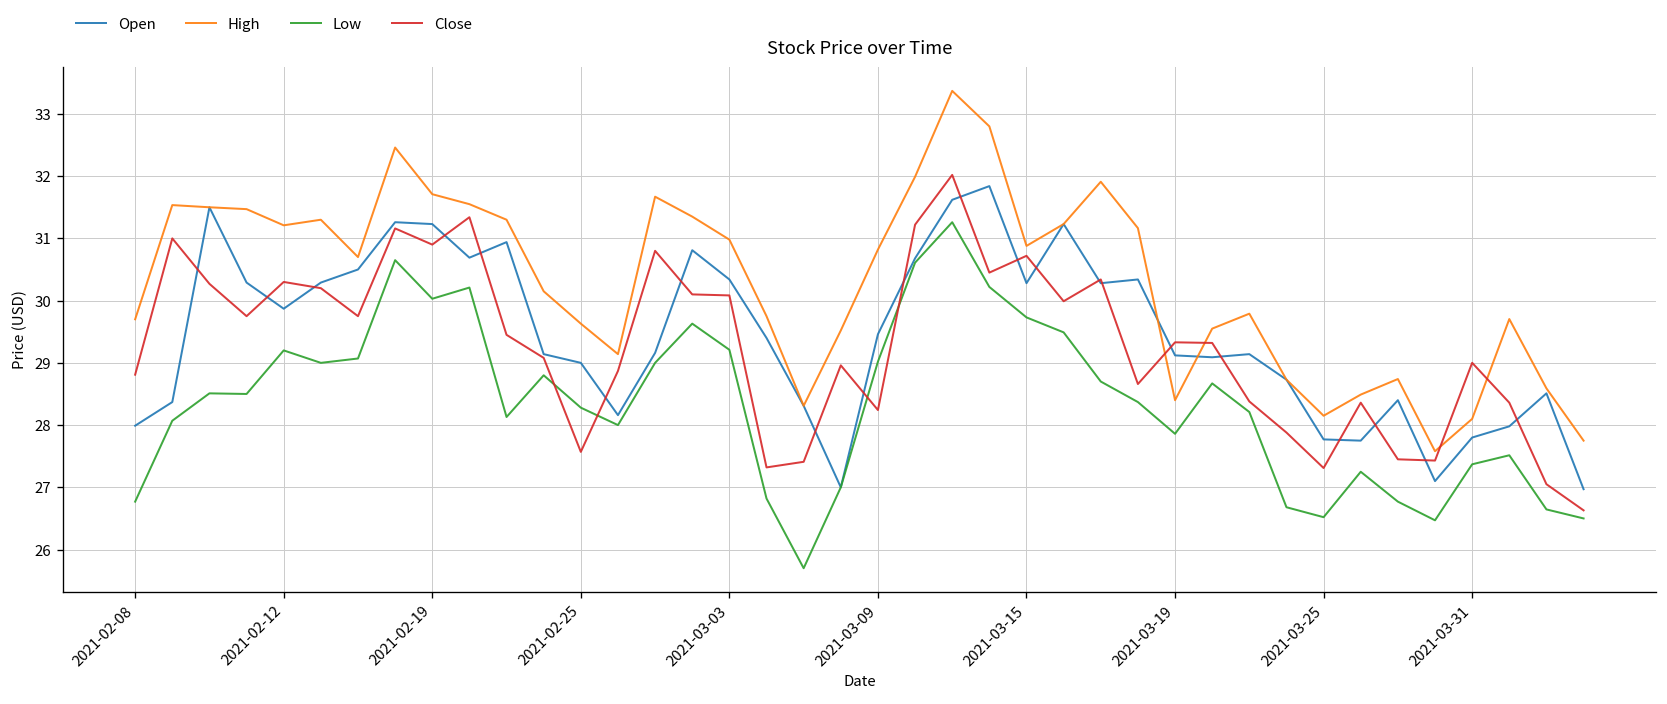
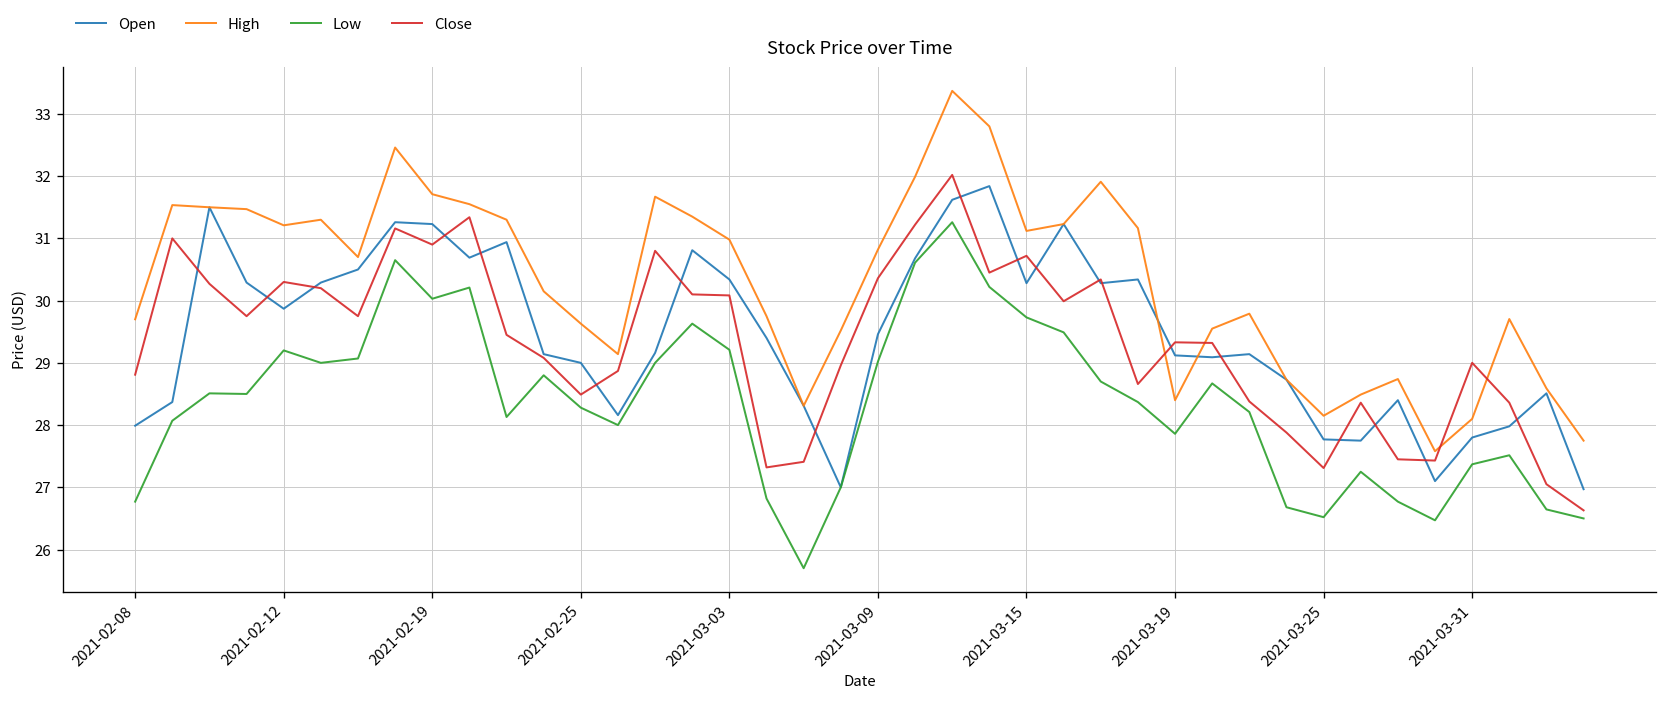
  {
    "Open": {
      "2021-02-08": 28.0,
      "2021-02-12": 29.9,
      "2021-02-19": 31.2,
      "2021-02-25": 29.0,
      "2021-03-03": 30.3,
      "2021-03-09": 29.5,
      "2021-03-15": 30.3,
      "2021-03-19": 29.1,
      "2021-03-25": 27.8,
      "2021-03-31": 27.8
    },
    "High": {
      "2021-02-08": 29.7,
      "2021-02-12": 31.2,
      "2021-02-19": 31.7,
      "2021-02-25": 29.6,
      "2021-03-03": 31.0,
      "2021-03-09": 30.8,
-     "2021-03-15": 30.9,
+     "2021-03-15": 31.1,
      "2021-03-19": 28.4,
      "2021-03-25": 28.1,
      "2021-03-31": 28.1
    },
    "Low": {
      "2021-02-08": 26.8,
      "2021-02-12": 29.2,
      "2021-02-19": 30.0,
      "2021-02-25": 28.3,
      "2021-03-03": 29.2,
      "2021-03-09": 29.0,
      "2021-03-15": 29.7,
      "2021-03-19": 27.9,
      "2021-03-25": 26.5,
      "2021-03-31": 27.4
    },
    "Close": {
      "2021-02-08": 28.8,
      "2021-02-12": 30.3,
      "2021-02-19": 30.9,
-     "2021-02-25": 27.6,
+     "2021-02-25": 28.5,
      "2021-03-03": 30.1,
-     "2021-03-09": 28.2,
+     "2021-03-09": 30.4,
      "2021-03-15": 30.7,
      "2021-03-19": 29.3,
      "2021-03-25": 27.3,
      "2021-03-31": 29.0
    }
  }
